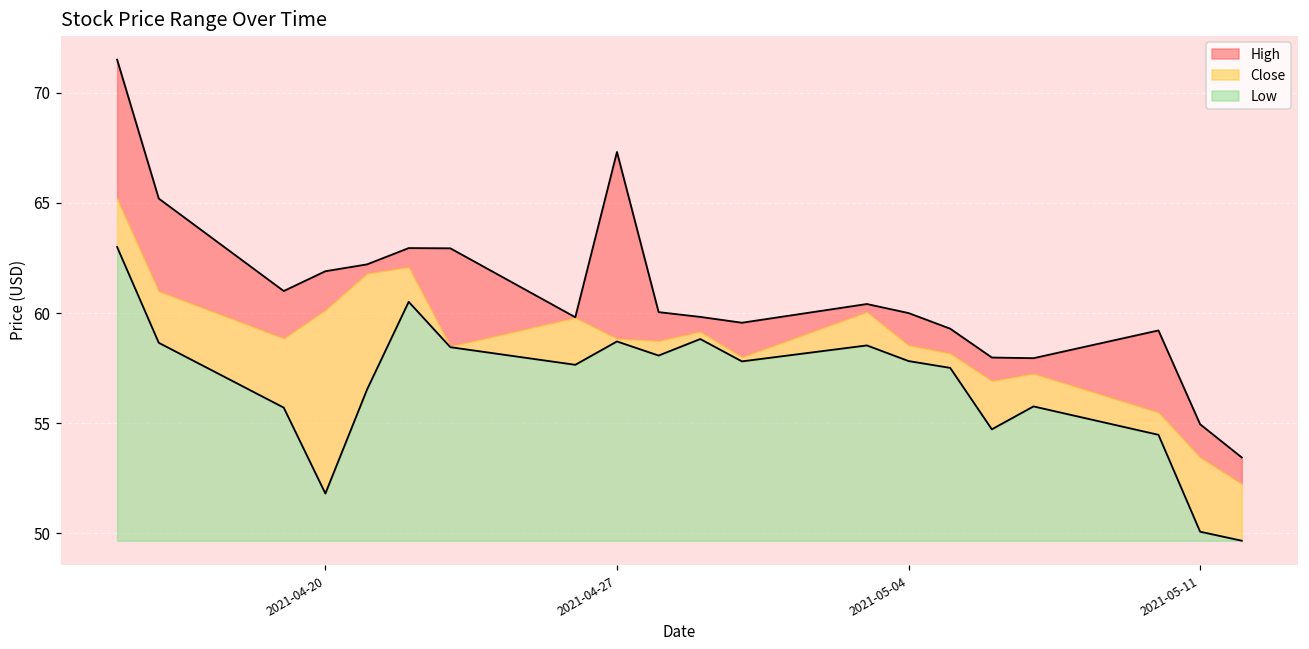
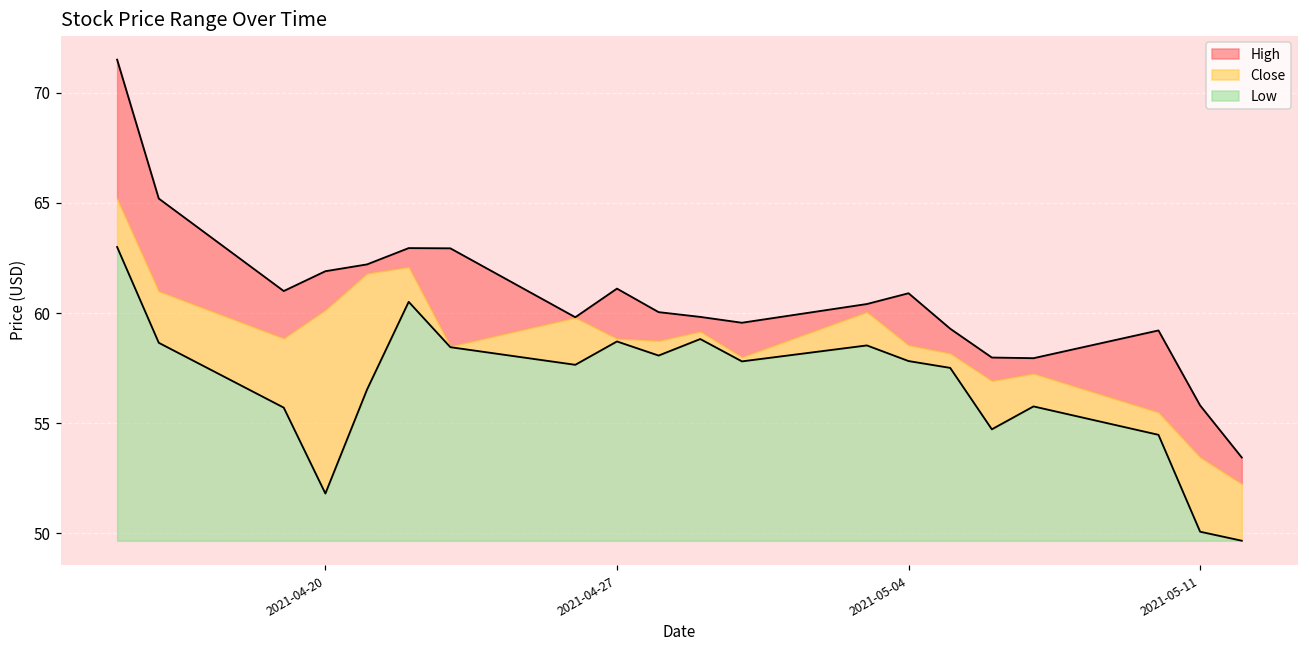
  {
    "High": {
      "2021-04-20": 61.9,
-     "2021-04-27": 67.3,
-     "2021-05-04": 60.0,
-     "2021-05-11": 55.0
+     "2021-04-27": 61.1,
+     "2021-05-04": 60.9,
+     "2021-05-11": 55.8
    },
    "Low": {
      "2021-04-20": 51.8,
      "2021-04-27": 58.7,
      "2021-05-04": 57.8,
      "2021-05-11": 50.1
    }
  }
